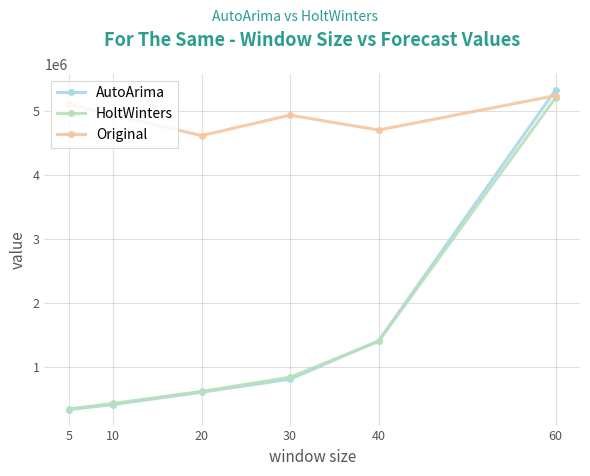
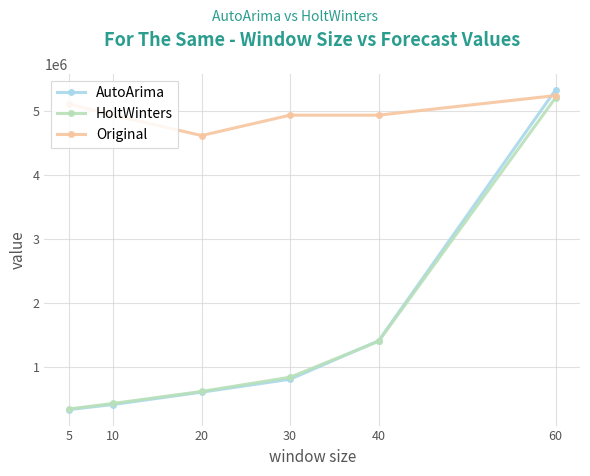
  {
    "Original": {
      "20": 4600000,
      "30": 4900000,
-     "40": 4700000
+     "40": 4900000
    }
  }
